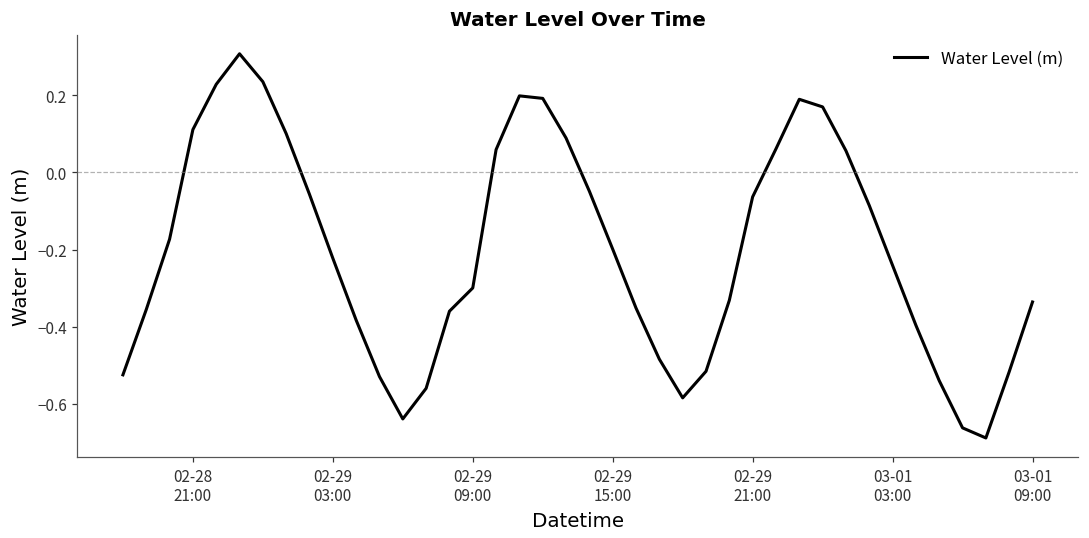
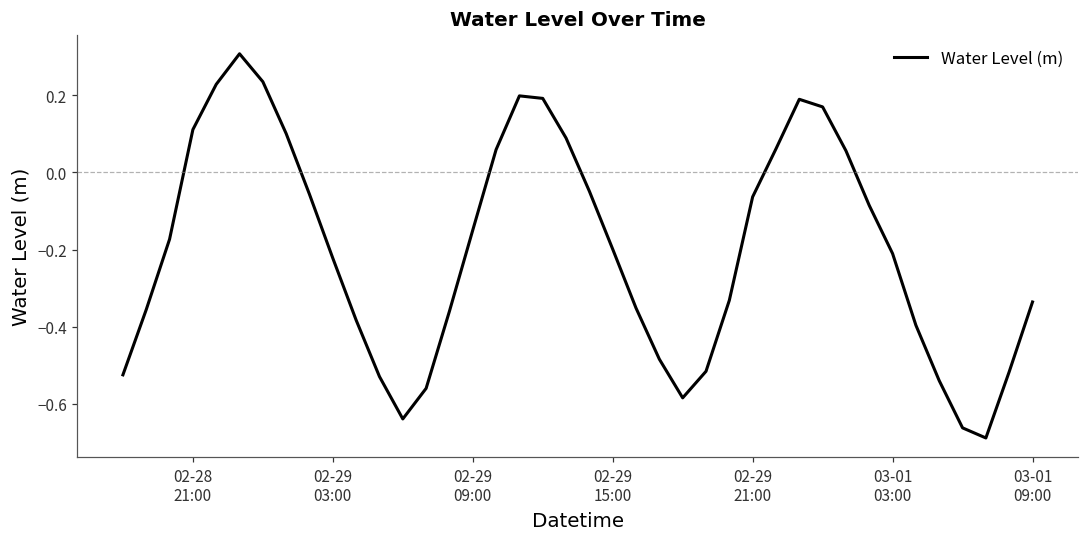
  {
    "02-28 21:00": 0.11,
    "02-29 03:00": -0.22,
-   "02-29 09:00": -0.30,
+   "02-29 09:00": -0.15,
    "02-29 15:00": -0.20,
    "02-29 21:00": -0.06,
-   "03-01 03:00": -0.24,
+   "03-01 03:00": -0.21,
    "03-01 09:00": -0.34
  }
